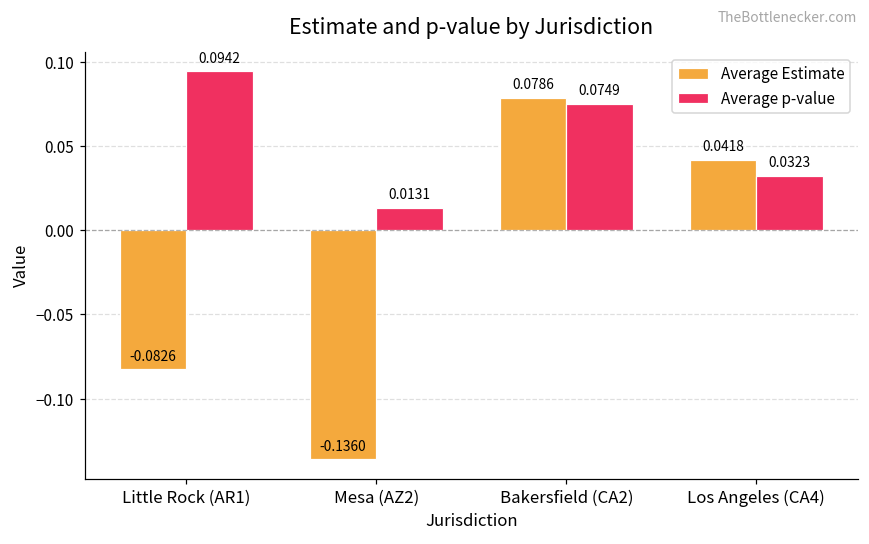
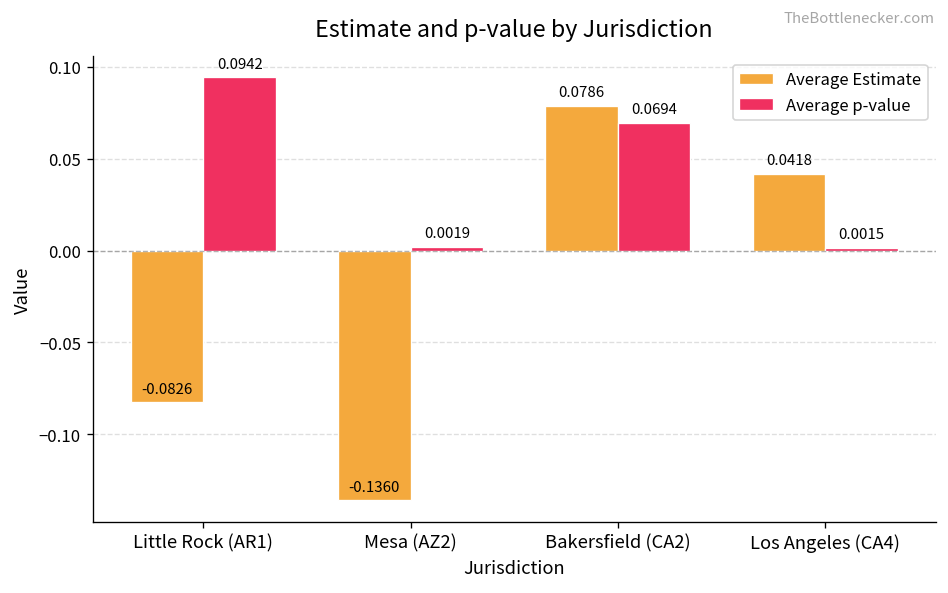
  {
    "Average Estimate": {
      "Little Rock (AR1)": -0.0826,
      "Mesa (AZ2)": -0.1360,
      "Bakersfield (CA2)": 0.0786,
      "Los Angeles (CA4)": 0.0418
    },
    "Average p-value": {
      "Little Rock (AR1)": 0.0942,
-     "Mesa (AZ2)": 0.0131,
-     "Bakersfield (CA2)": 0.0749,
-     "Los Angeles (CA4)": 0.0323
+     "Mesa (AZ2)": 0.0019,
+     "Bakersfield (CA2)": 0.0694,
+     "Los Angeles (CA4)": 0.0015
    }
  }
